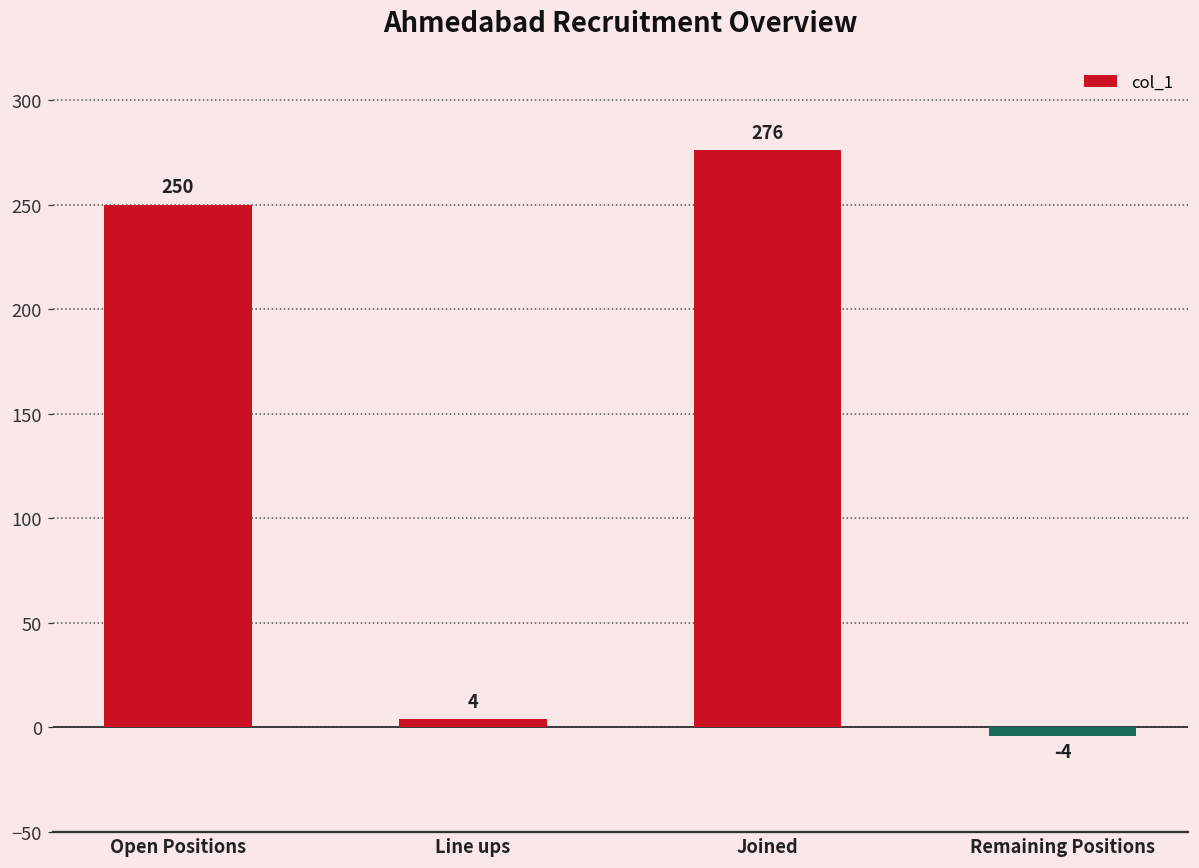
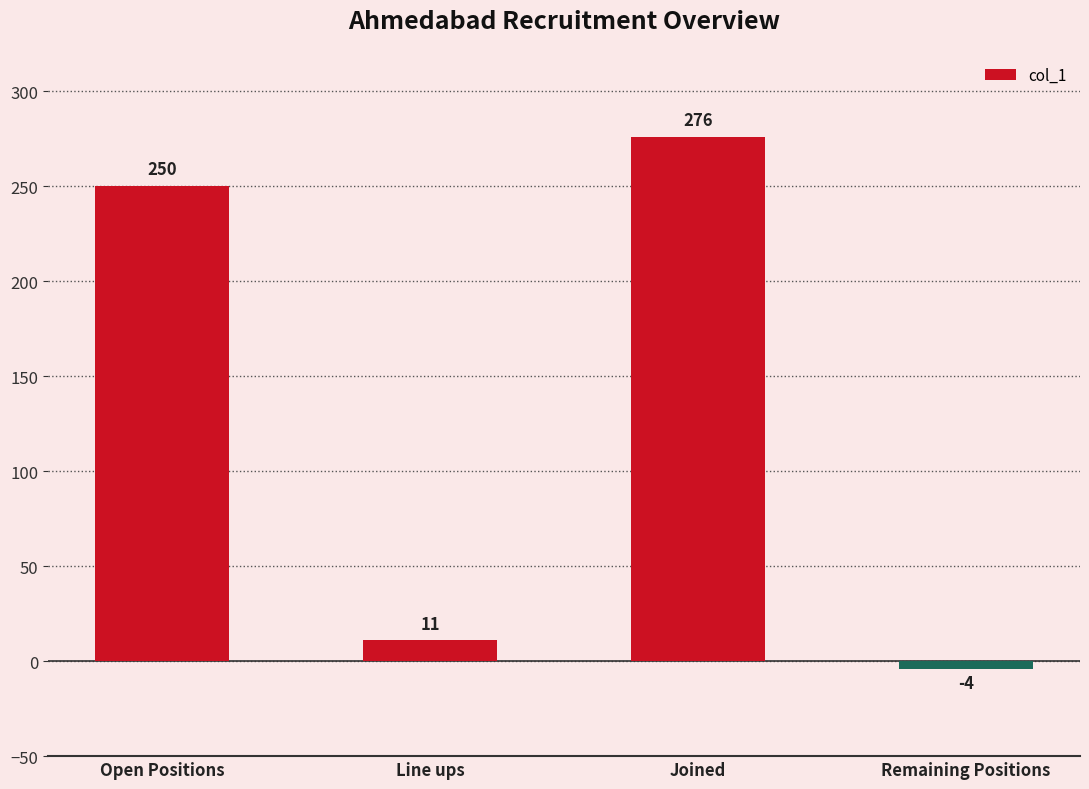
  {
    "Open Positions": 250,
-   "Line ups": 4,
+   "Line ups": 11,
    "Joined": 276,
    "Remaining Positions": -4
  }
